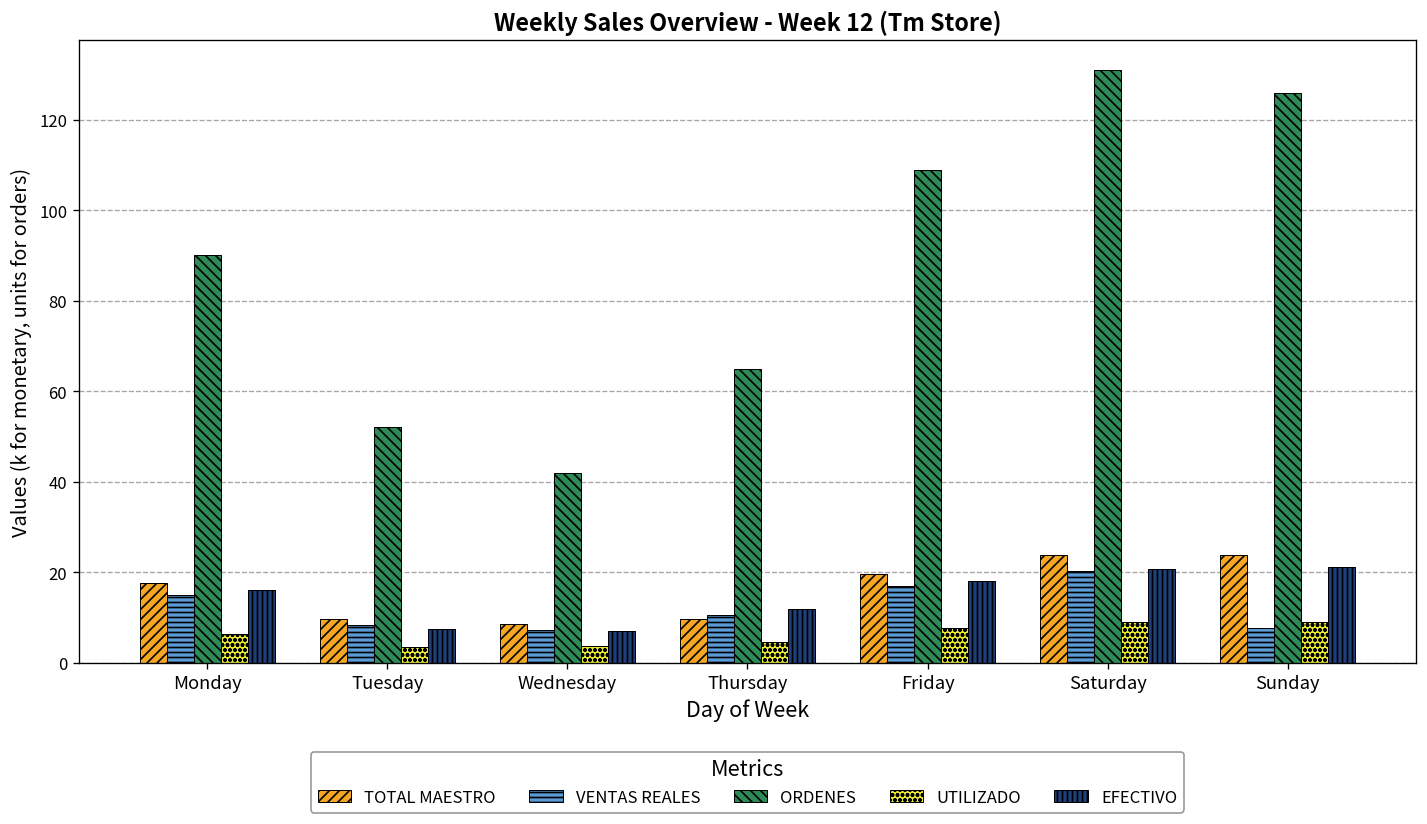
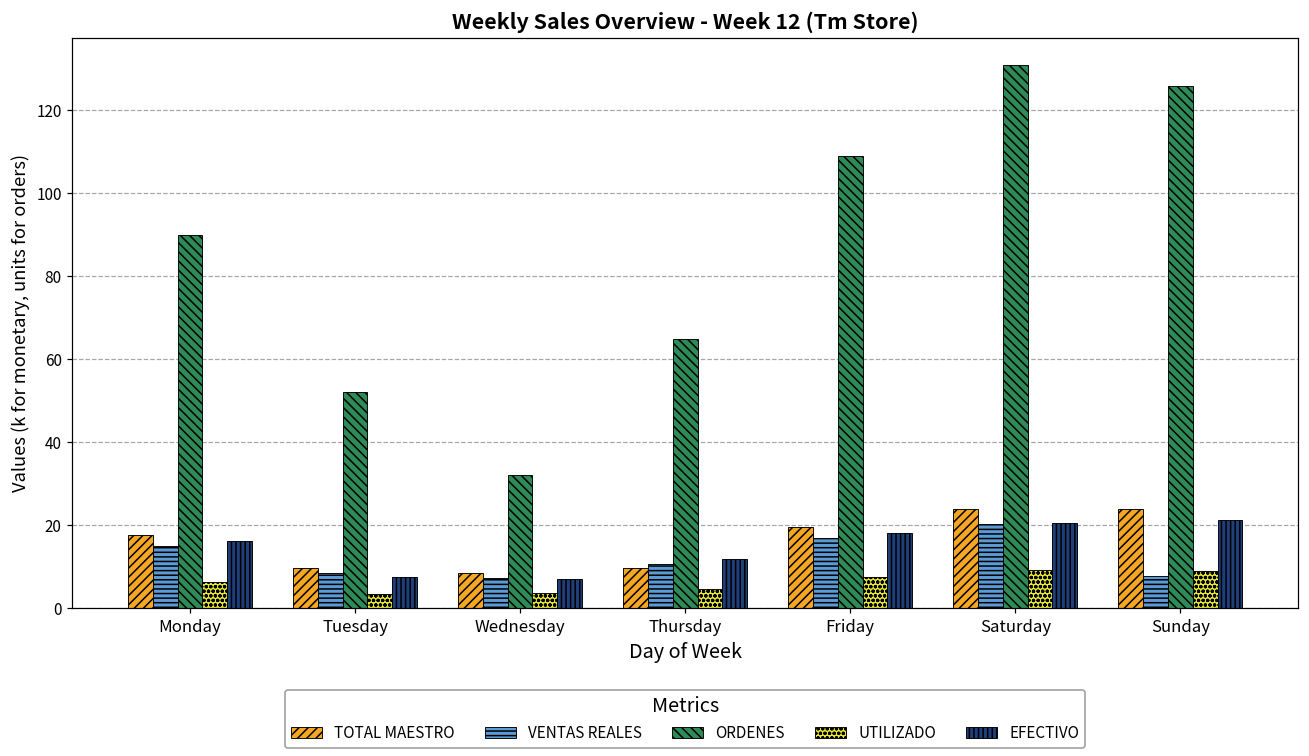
  {
    "TOTAL MAESTRO": {
      "Monday": 18,
      "Tuesday": 10,
      "Wednesday": 8,
      "Thursday": 10,
      "Friday": 20,
      "Saturday": 24,
      "Sunday": 24
    },
    "VENTAS REALES": {
      "Monday": 15,
      "Tuesday": 8,
      "Wednesday": 7,
      "Thursday": 11,
      "Friday": 17,
      "Saturday": 20,
      "Sunday": 8
    },
    "ORDENES": {
      "Monday": 90,
      "Tuesday": 52,
-     "Wednesday": 42,
+     "Wednesday": 32,
      "Thursday": 65,
      "Friday": 109,
      "Saturday": 131,
      "Sunday": 126
    },
    "UTILIZADO": {
      "Monday": 6,
      "Tuesday": 3,
      "Wednesday": 4,
      "Thursday": 5,
      "Friday": 8,
      "Saturday": 9,
      "Sunday": 9
    },
    "EFECTIVO": {
      "Monday": 16,
      "Tuesday": 8,
      "Wednesday": 7,
      "Thursday": 12,
      "Friday": 18,
      "Saturday": 21,
      "Sunday": 21
    }
  }
